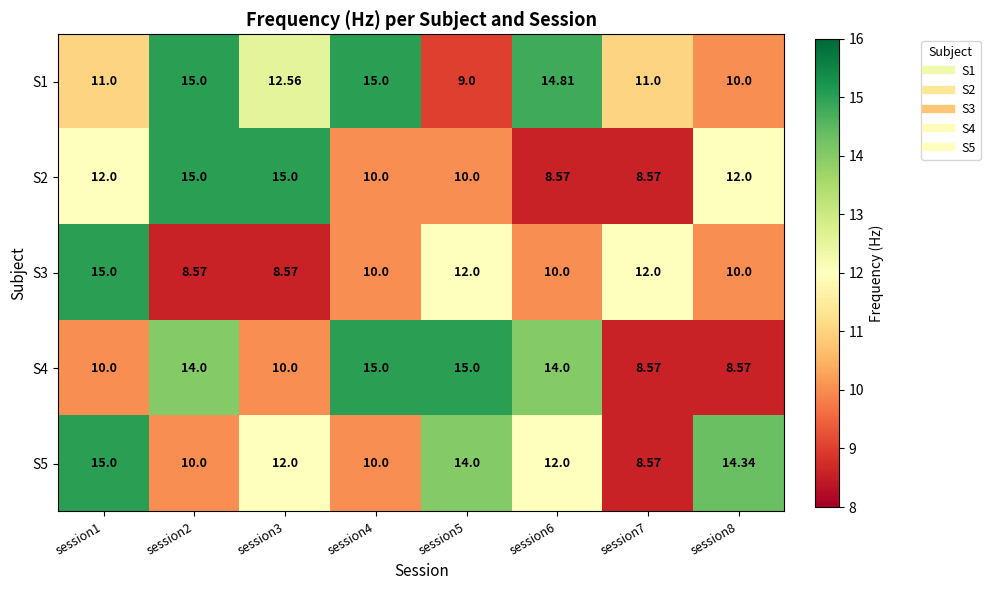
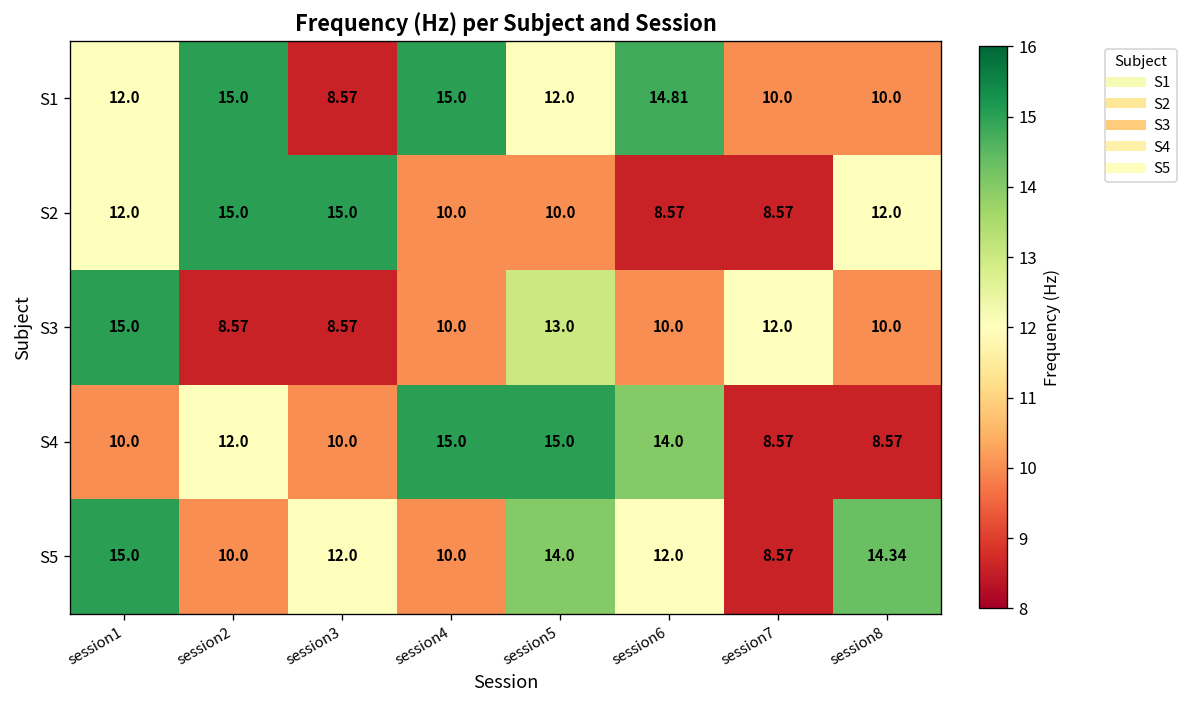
  {
    "S1": {
-     "session1": 11.0,
+     "session1": 12.0,
      "session2": 15.0,
-     "session3": 12.56,
+     "session3": 8.57,
      "session4": 15.0,
-     "session5": 9.0,
+     "session5": 12.0,
      "session6": 14.81,
-     "session7": 11.0,
+     "session7": 10.0,
      "session8": 10.0
    },
    "S2": {
      "session1": 12.0,
      "session2": 15.0,
      "session3": 15.0,
      "session4": 10.0,
      "session5": 10.0,
      "session6": 8.57,
      "session7": 8.57,
      "session8": 12.0
    },
    "S3": {
      "session1": 15.0,
      "session2": 8.57,
      "session3": 8.57,
      "session4": 10.0,
-     "session5": 12.0,
+     "session5": 13.0,
      "session6": 10.0,
      "session7": 12.0,
      "session8": 10.0
    },
    "S4": {
      "session1": 10.0,
-     "session2": 14.0,
+     "session2": 12.0,
      "session3": 10.0,
      "session4": 15.0,
      "session5": 15.0,
      "session6": 14.0,
      "session7": 8.57,
      "session8": 8.57
    },
    "S5": {
      "session1": 15.0,
      "session2": 10.0,
      "session3": 12.0,
      "session4": 10.0,
      "session5": 14.0,
      "session6": 12.0,
      "session7": 8.57,
      "session8": 14.34
    }
  }
